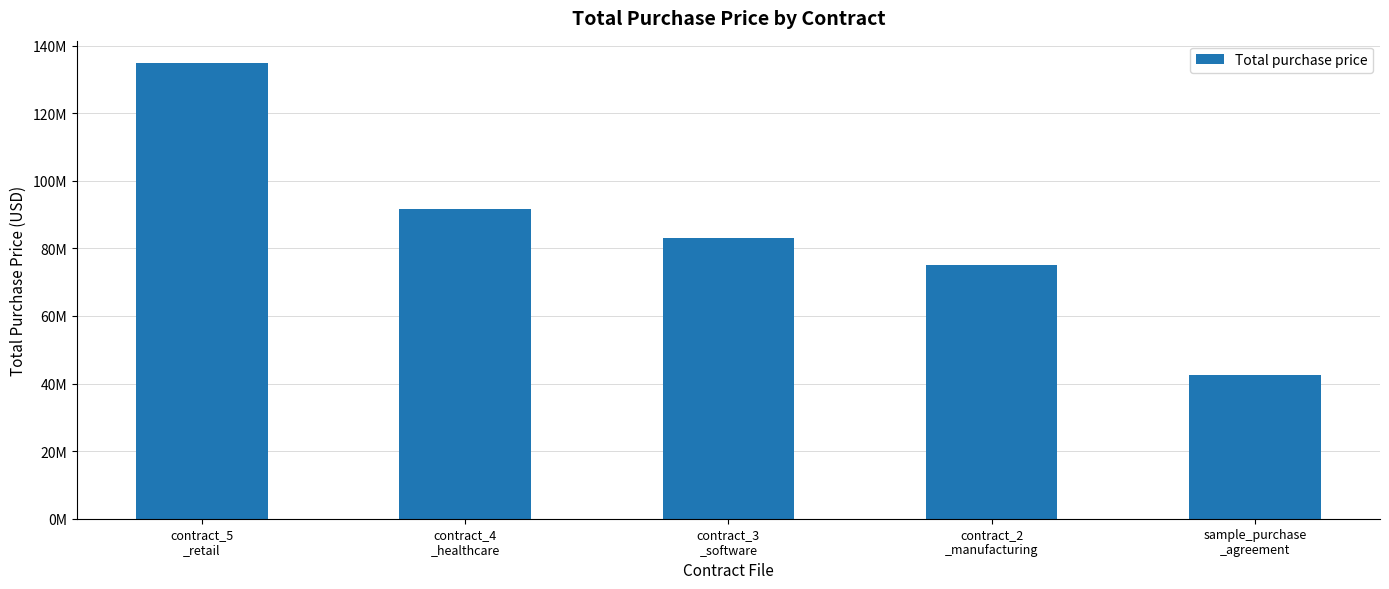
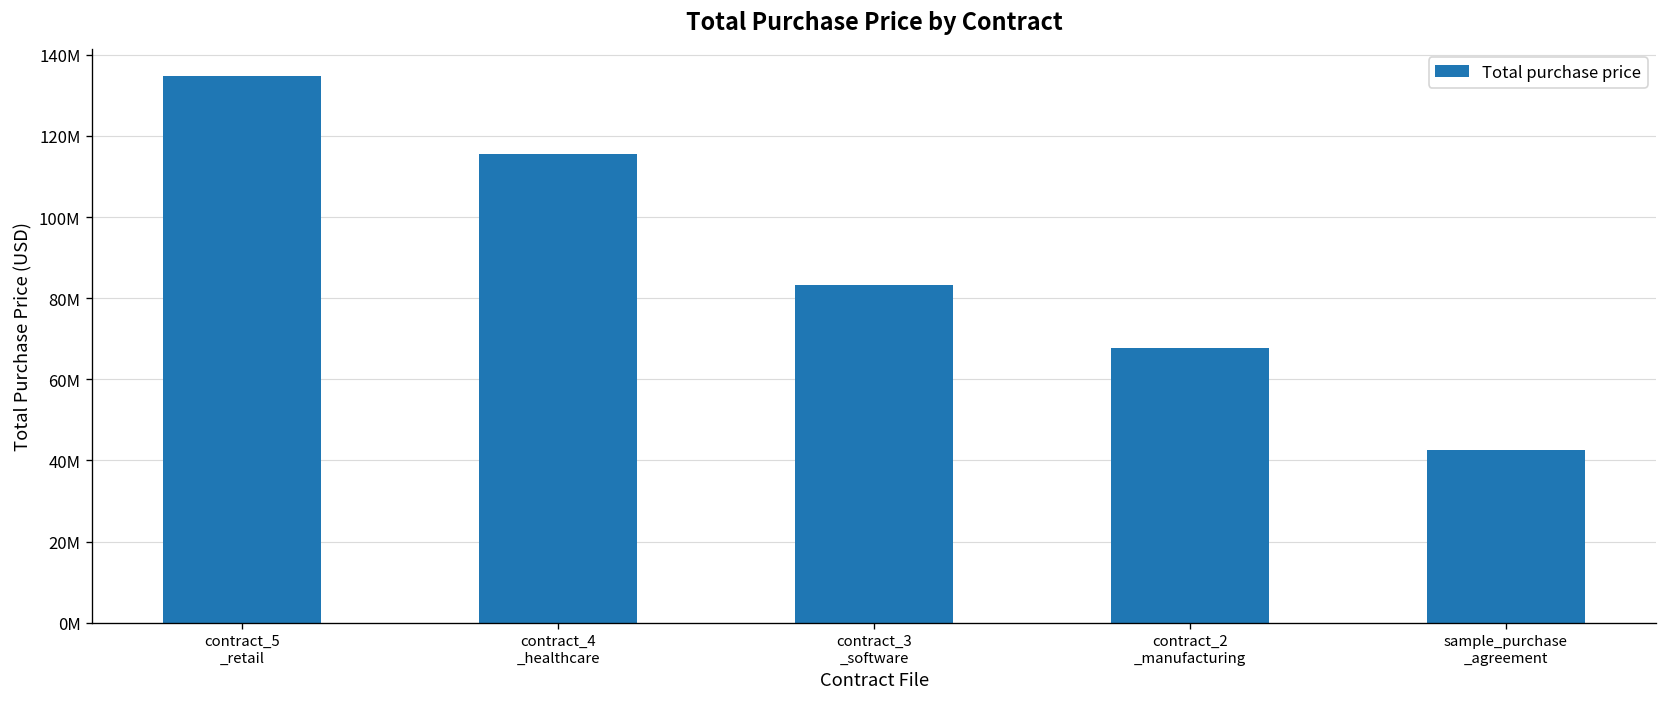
  {
    "contract_5 _retail": 135000000,
-   "contract_4 _healthcare": 92000000,
+   "contract_4 _healthcare": 116000000,
    "contract_3 _software": 83000000,
-   "contract_2 _manufacturing": 75000000,
+   "contract_2 _manufacturing": 68000000,
    "sample_purchase _agreement": 43000000
  }
